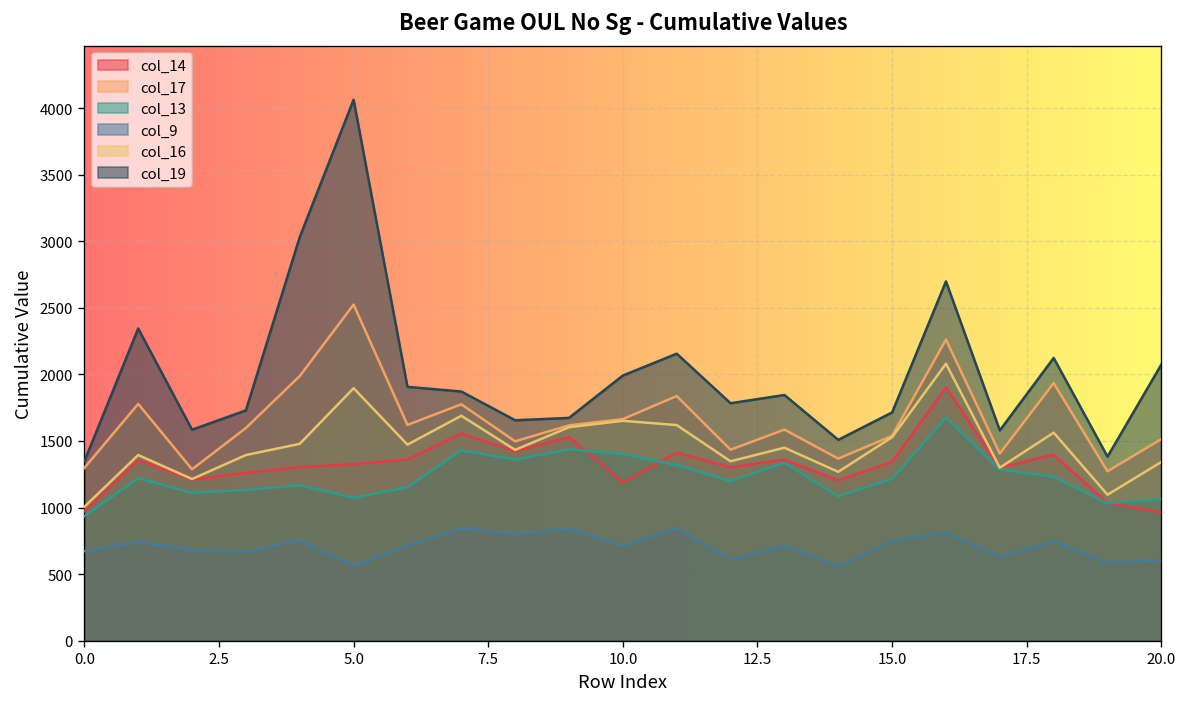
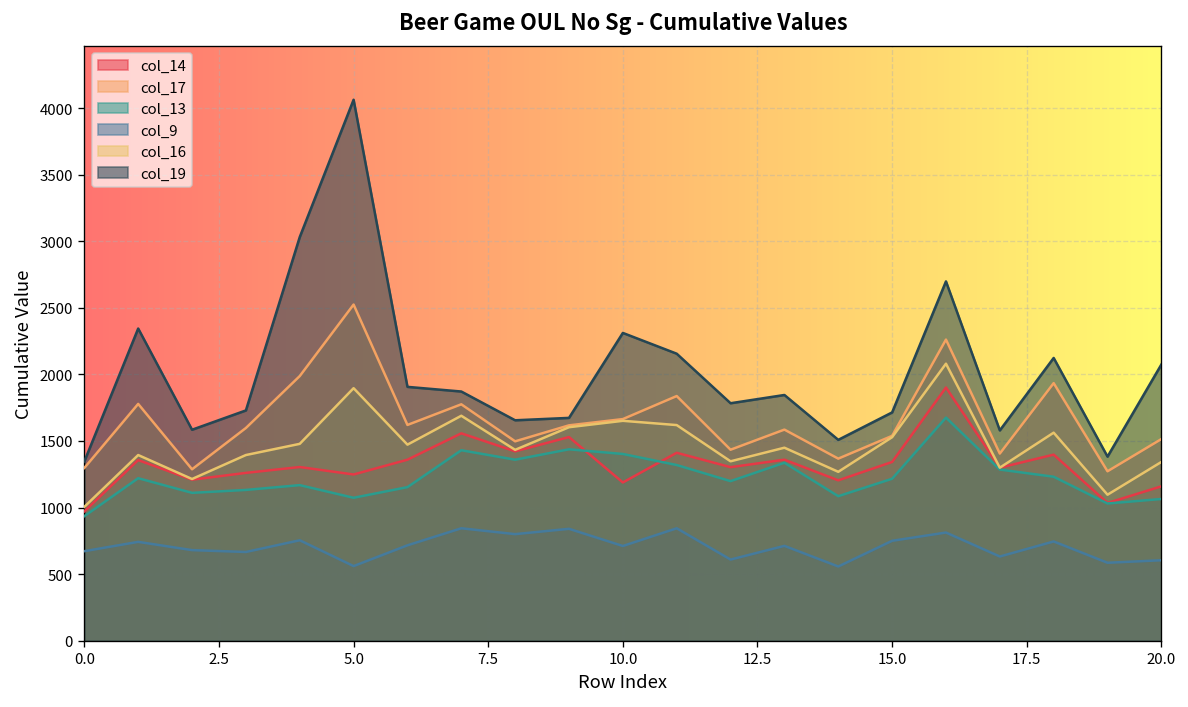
  {
    "col_14": {
      "0.0": 970,
-     "5.0": 1330,
+     "5.0": 1250,
      "10.0": 1190,
      "15.0": 1340,
-     "20.0": 960
+     "20.0": 1160
    },
    "col_19": {
      "0.0": 1350,
      "5.0": 4060,
-     "10.0": 1990,
+     "10.0": 2310,
      "15.0": 1710,
      "20.0": 2070
    }
  }
